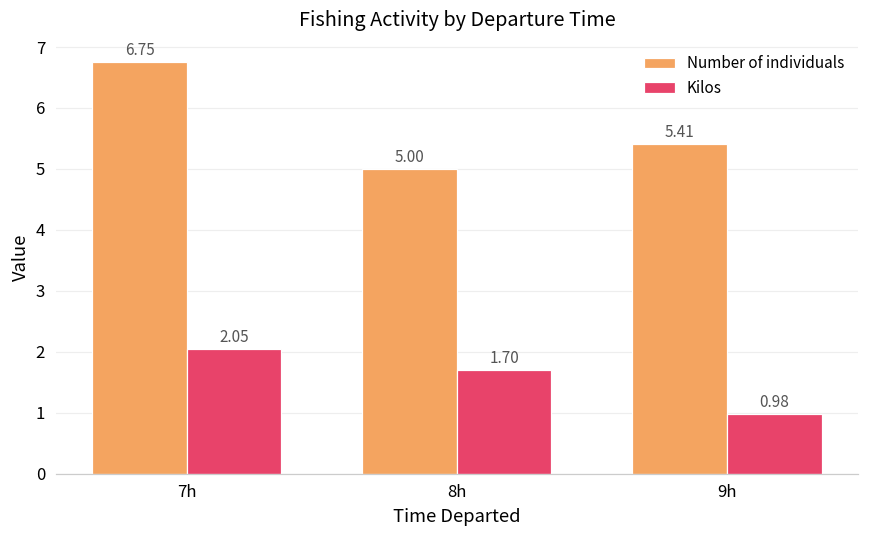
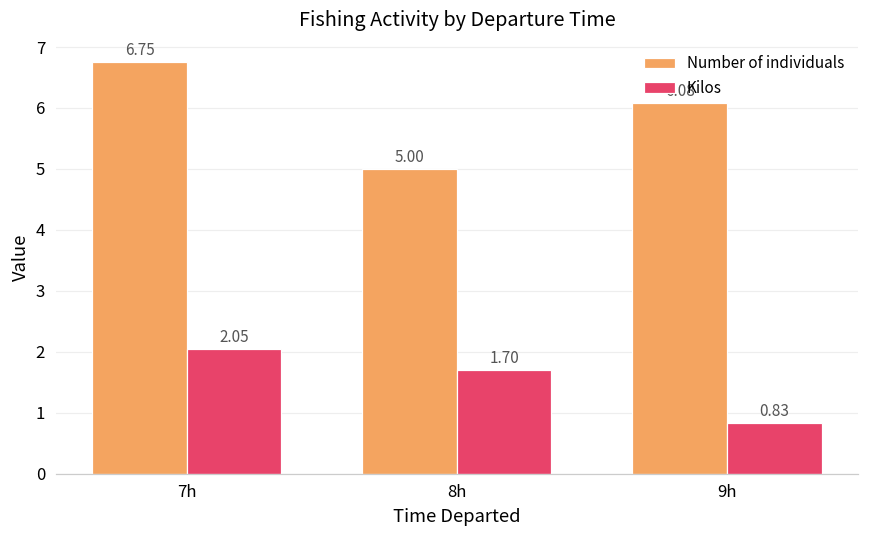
  {
    "Number of individuals": {
      "7h": 6.75,
      "8h": 5.00,
-     "9h": 5.41
+     "9h": 6.08
    },
    "Kilos": {
      "7h": 2.05,
      "8h": 1.70,
-     "9h": 0.98
+     "9h": 0.83
    }
  }
